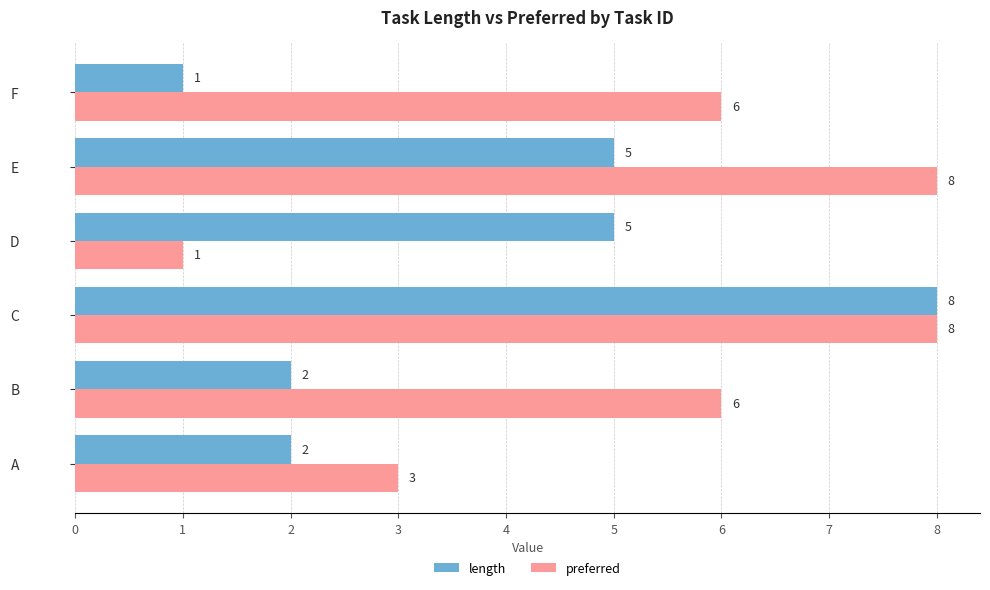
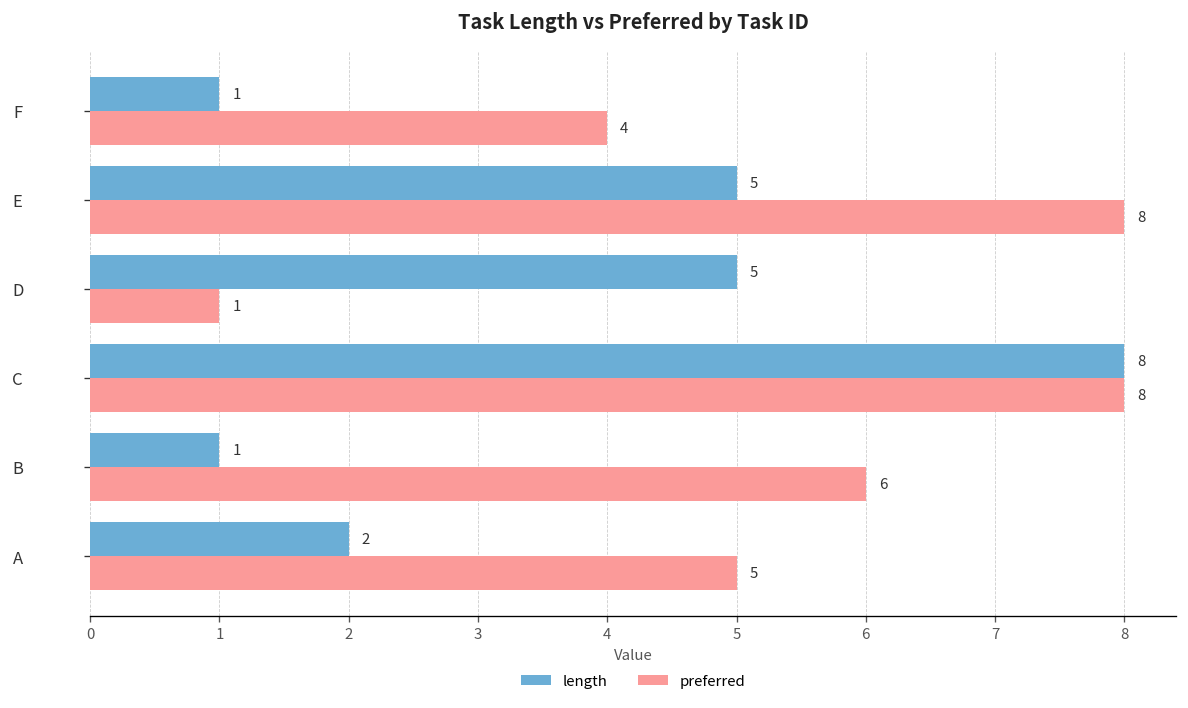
  {
    "length": {
      "F": 1,
      "E": 5,
      "D": 5,
      "C": 8,
-     "B": 2,
+     "B": 1,
      "A": 2
    },
    "preferred": {
-     "F": 6,
+     "F": 4,
      "E": 8,
      "D": 1,
      "C": 8,
      "B": 6,
-     "A": 3
+     "A": 5
    }
  }
